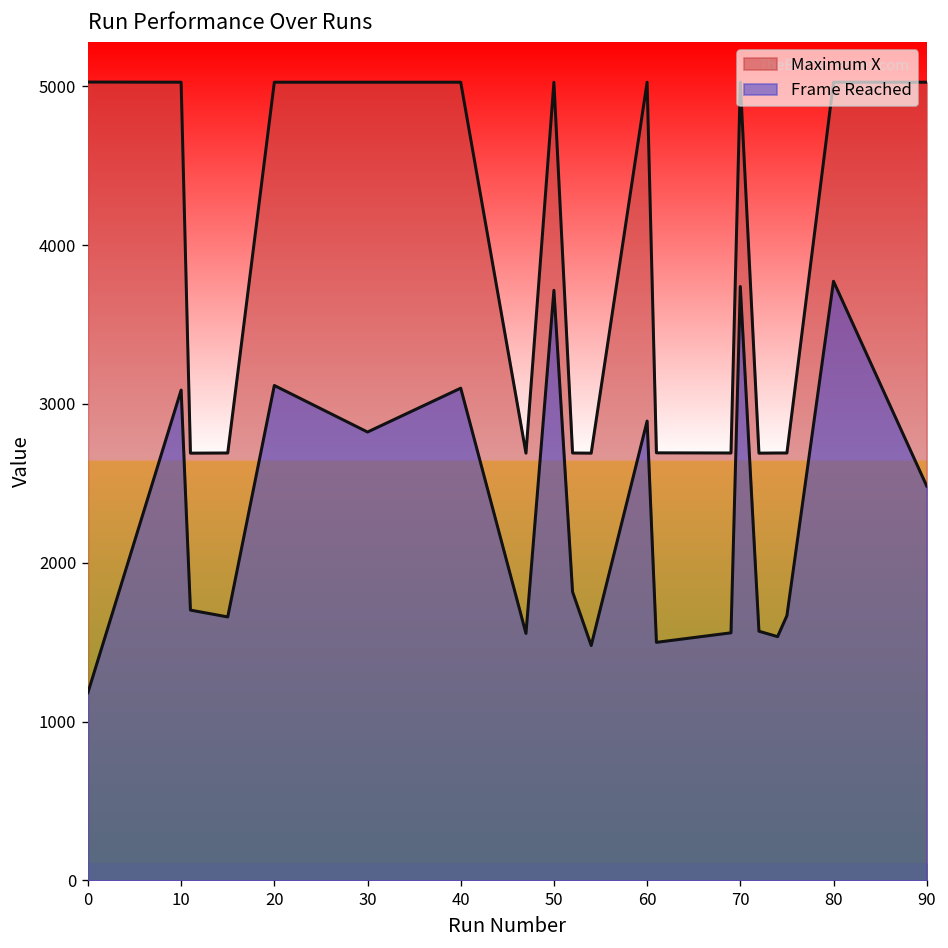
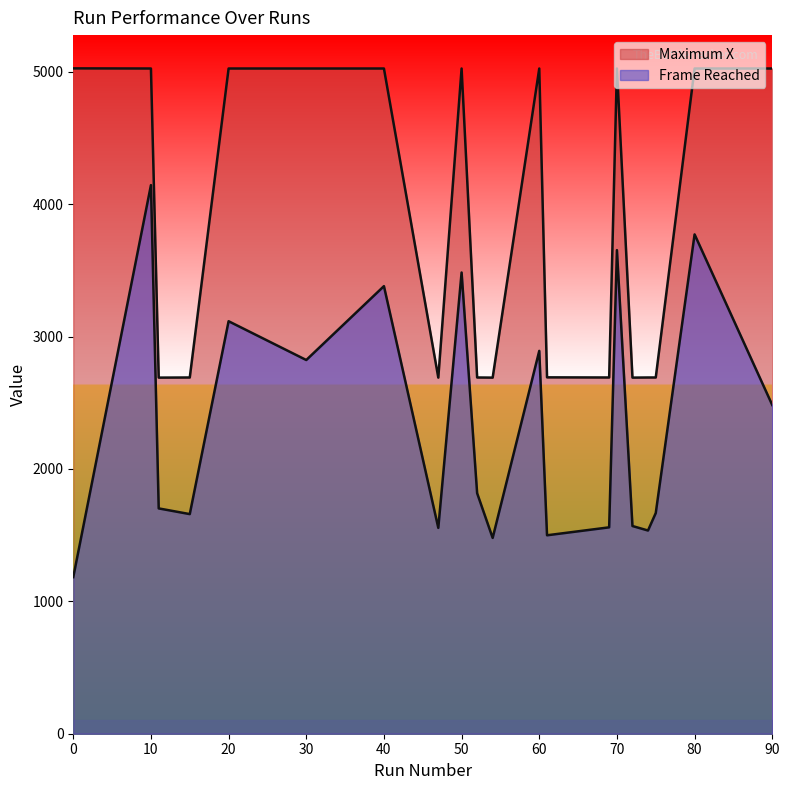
  {
    "Maximum X": {
      "0": 5030,
      "10": 5030,
      "20": 5030,
      "30": 5030,
      "40": 5030,
      "50": 5030,
      "60": 5030,
      "90": 5030
    },
    "Frame Reached": {
      "0": 1180,
-     "10": 3090,
+     "10": 4140,
      "20": 3120,
      "30": 2820,
-     "40": 3100,
-     "50": 3720,
+     "40": 3380,
+     "50": 3480,
      "60": 2890,
-     "70": 3740,
+     "70": 3650,
      "80": 3770,
      "90": 2480
    }
  }
